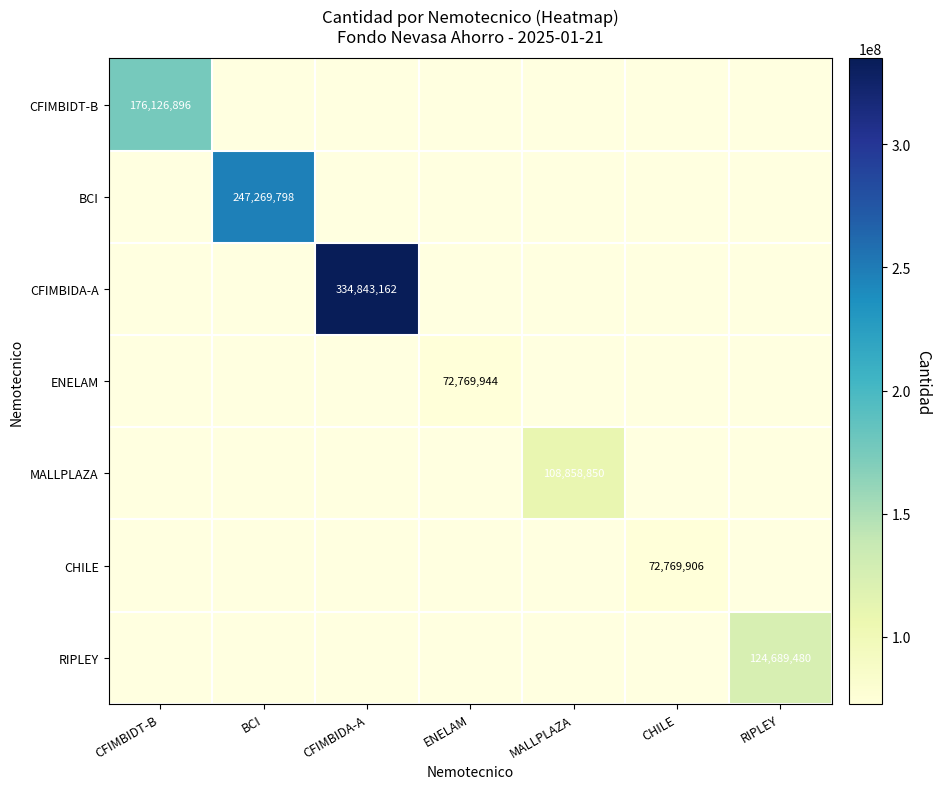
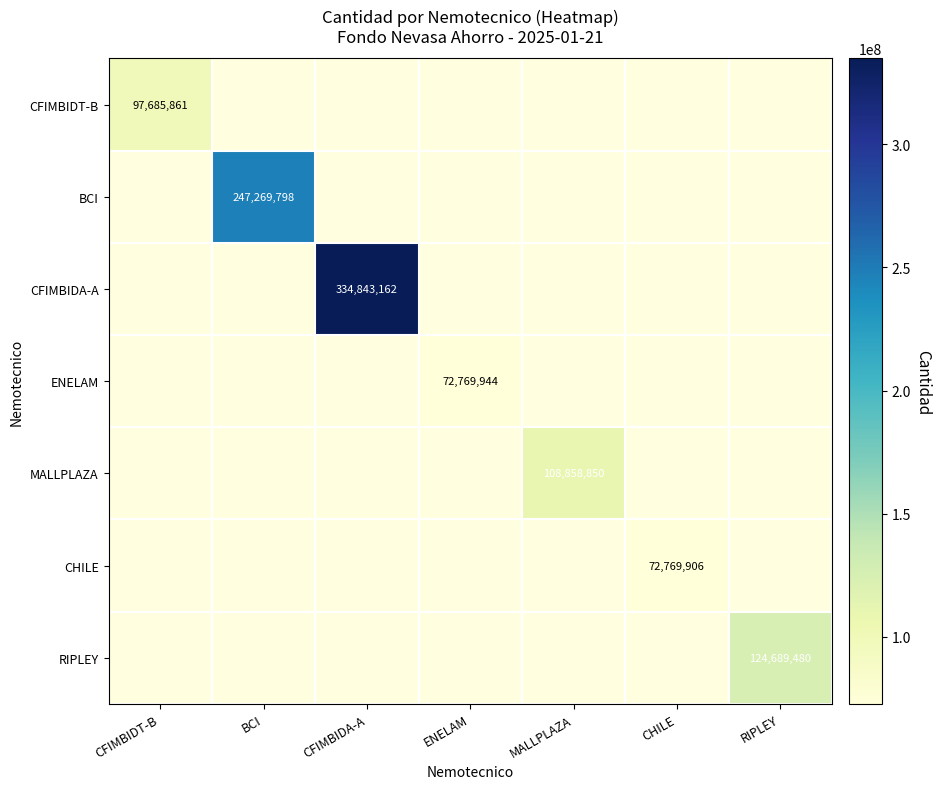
  {
    "CFIMBIDT-B": {
-     "CFIMBIDT-B": "176,126,896"
+     "CFIMBIDT-B": "97,685,861"
    },
    "BCI": {
      "BCI": "247,269,798"
    },
    "CFIMBIDA-A": {
      "CFIMBIDA-A": "334,843,162"
    },
    "ENELAM": {
      "ENELAM": "72,769,944"
    },
    "MALLPLAZA": {
      "MALLPLAZA": "108,858,850"
    },
    "CHILE": {
      "CHILE": "72,769,906"
    },
    "RIPLEY": {
      "RIPLEY": "124,689,480"
    }
  }
